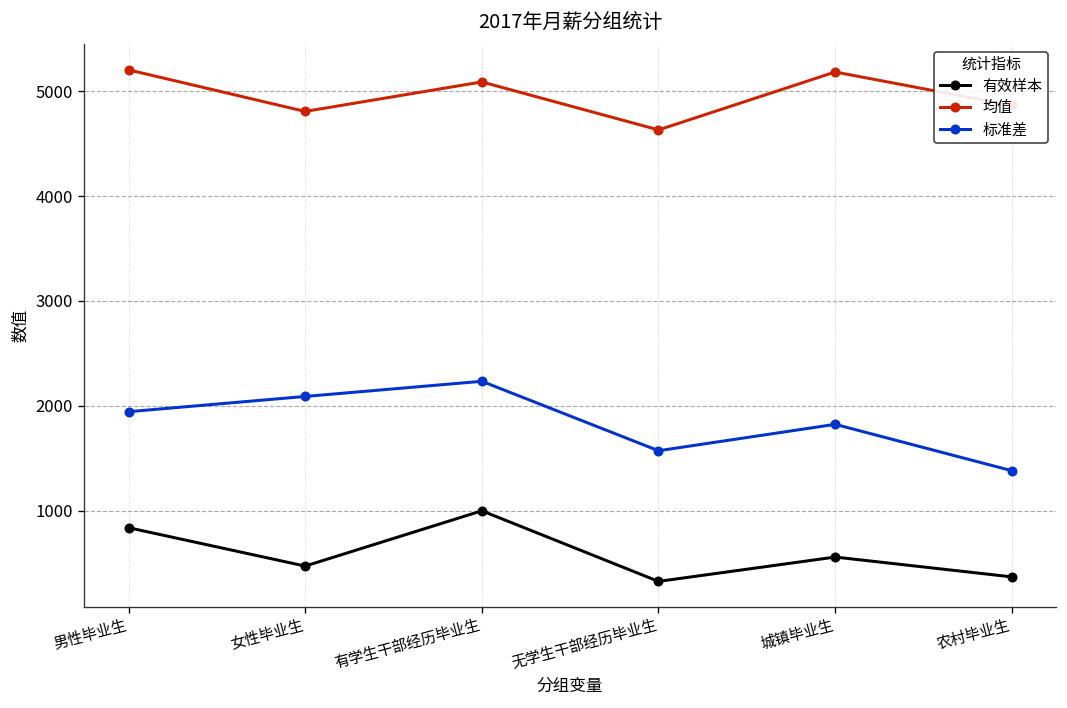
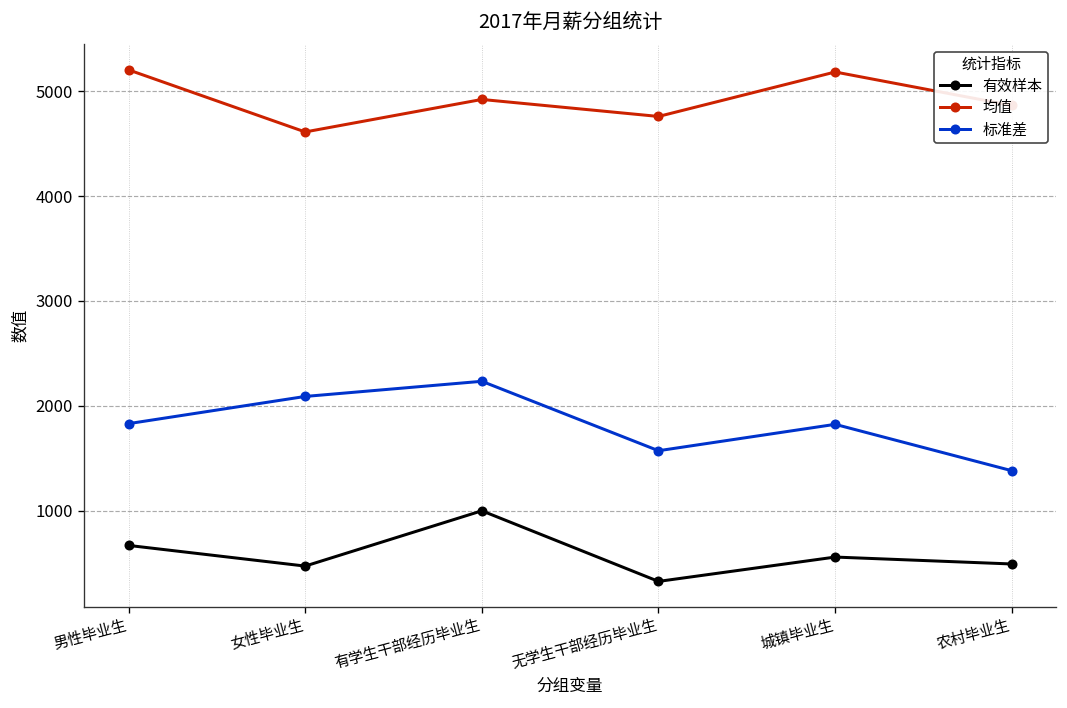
  {
    "有效样本": {
-     "男性毕业生": 800,
+     "男性毕业生": 700,
      "女性毕业生": 500,
      "有学生干部经历毕业生": 1000,
      "无学生干部经历毕业生": 300,
      "城镇毕业生": 600,
-     "农村毕业生": 400
+     "农村毕业生": 500
    },
    "均值": {
      "男性毕业生": 5200,
-     "女性毕业生": 4800,
-     "有学生干部经历毕业生": 5100,
-     "无学生干部经历毕业生": 4600,
+     "女性毕业生": 4600,
+     "有学生干部经历毕业生": 4900,
+     "无学生干部经历毕业生": 4800,
      "城镇毕业生": 5200
    },
    "标准差": {
-     "男性毕业生": 1900,
+     "男性毕业生": 1800,
      "女性毕业生": 2100,
      "有学生干部经历毕业生": 2200,
      "无学生干部经历毕业生": 1600,
      "城镇毕业生": 1800,
      "农村毕业生": 1400
    }
  }
